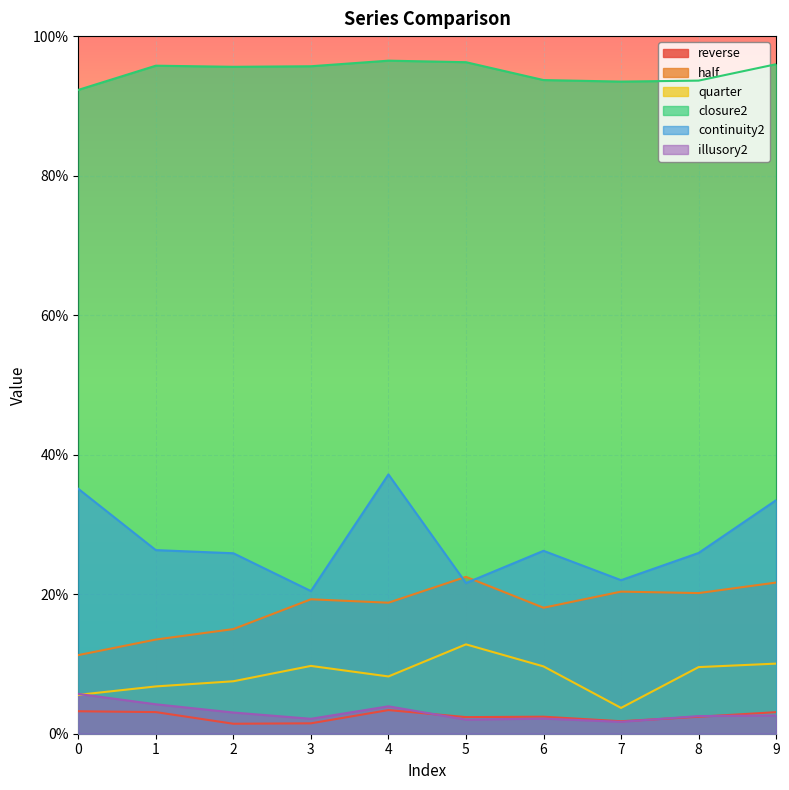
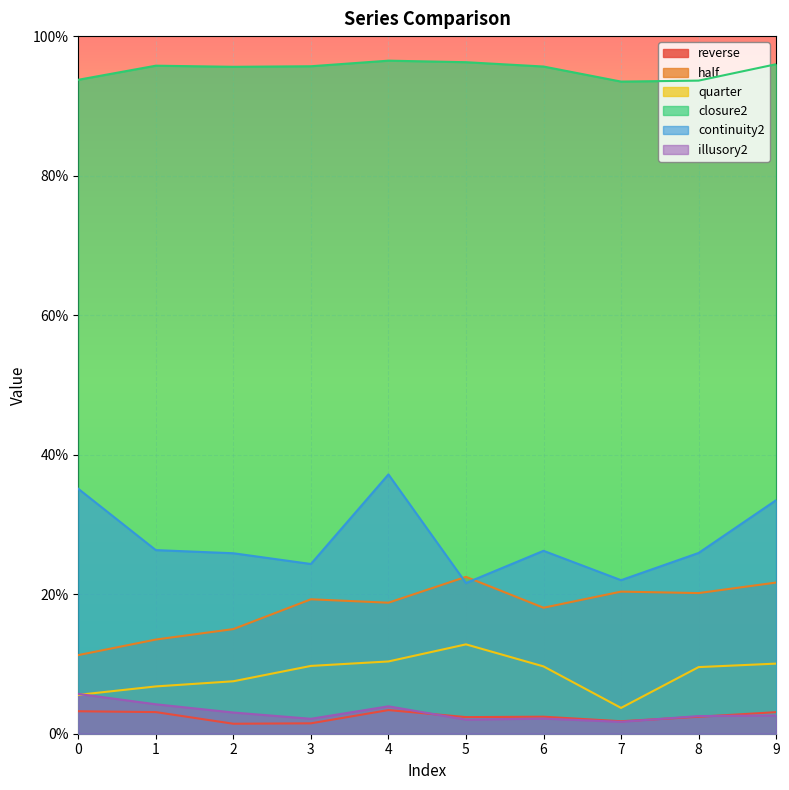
  {
    "quarter": {
      "1": "7%",
      "2": "8%",
      "3": "10%",
-     "4": "8%",
+     "4": "10%",
      "5": "13%",
      "6": "10%",
      "7": "4%",
      "8": "10%",
      "9": "10%"
    },
    "closure2": {
-     "0": "92%",
+     "0": "94%",
      "1": "96%",
      "2": "96%",
      "3": "96%",
      "4": "96%",
      "5": "96%",
-     "6": "94%",
+     "6": "96%",
      "7": "93%",
      "9": "96%"
    },
    "continuity2": {
      "0": "35%",
      "1": "26%",
      "2": "26%",
-     "3": "20%",
+     "3": "24%",
      "4": "37%",
      "5": "22%",
      "6": "26%",
      "7": "22%",
      "8": "26%",
      "9": "33%"
    },
    "illusory2": {
      "1": "4%",
      "2": "3%",
      "3": "2%",
      "4": "4%",
      "9": "3%"
    }
  }
